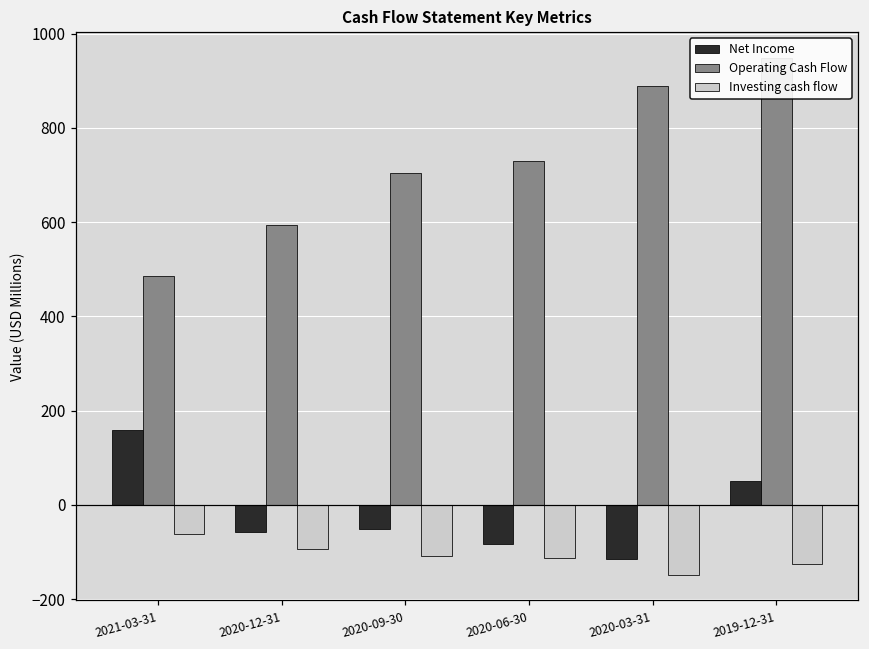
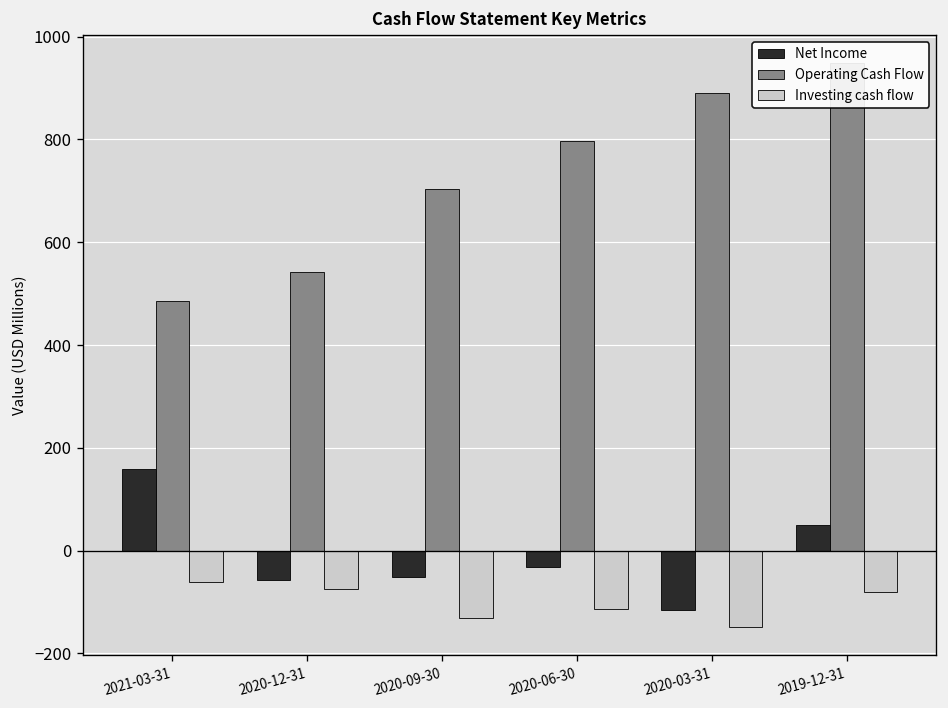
  {
    "Net Income": {
      "2021-03-31": 160,
      "2020-12-31": -60,
      "2020-09-30": -50,
-     "2020-06-30": -80,
+     "2020-06-30": -30,
      "2020-03-31": -120,
      "2019-12-31": 50
    },
    "Operating Cash Flow": {
      "2021-03-31": 490,
-     "2020-12-31": 590,
+     "2020-12-31": 540,
      "2020-09-30": 700,
-     "2020-06-30": 730,
+     "2020-06-30": 800,
      "2020-03-31": 890
    },
    "Investing cash flow": {
      "2021-03-31": -60,
-     "2020-12-31": -90,
-     "2020-09-30": -110,
+     "2020-12-31": -70,
+     "2020-09-30": -130,
      "2020-06-30": -110,
      "2020-03-31": -150,
-     "2019-12-31": -130
+     "2019-12-31": -80
    }
  }
